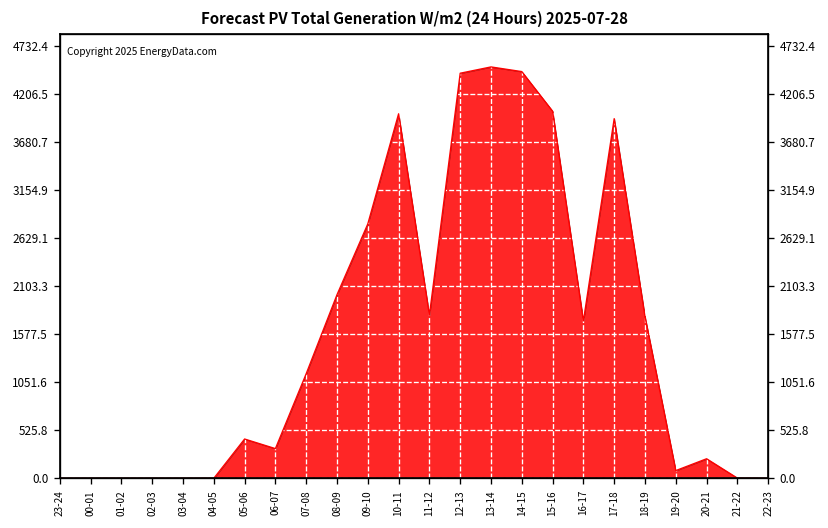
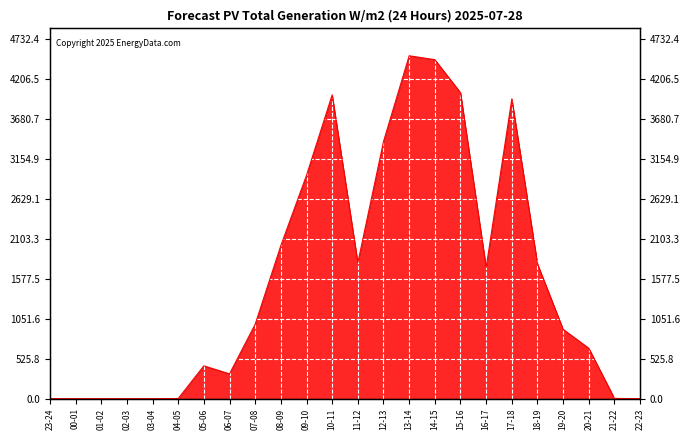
  {
    "23-24": 0,
    "00-01": 0,
    "01-02": 0,
    "02-03": 0,
    "03-04": 0,
    "04-05": 0,
    "05-06": 400,
    "06-07": 300,
-   "07-08": 1100,
+   "07-08": 1000,
    "08-09": 2000,
-   "09-10": 2800,
+   "09-10": 2900,
    "10-11": 4000,
    "11-12": 1800,
-   "12-13": 4400,
+   "12-13": 3400,
    "13-14": 4500,
    "14-15": 4500,
    "15-16": 4000,
    "16-17": 1700,
    "17-18": 3900,
    "18-19": 1800,
-   "19-20": 100,
-   "20-21": 200,
+   "19-20": 900,
+   "20-21": 700,
    "21-22": 0,
    "22-23": 0
  }
